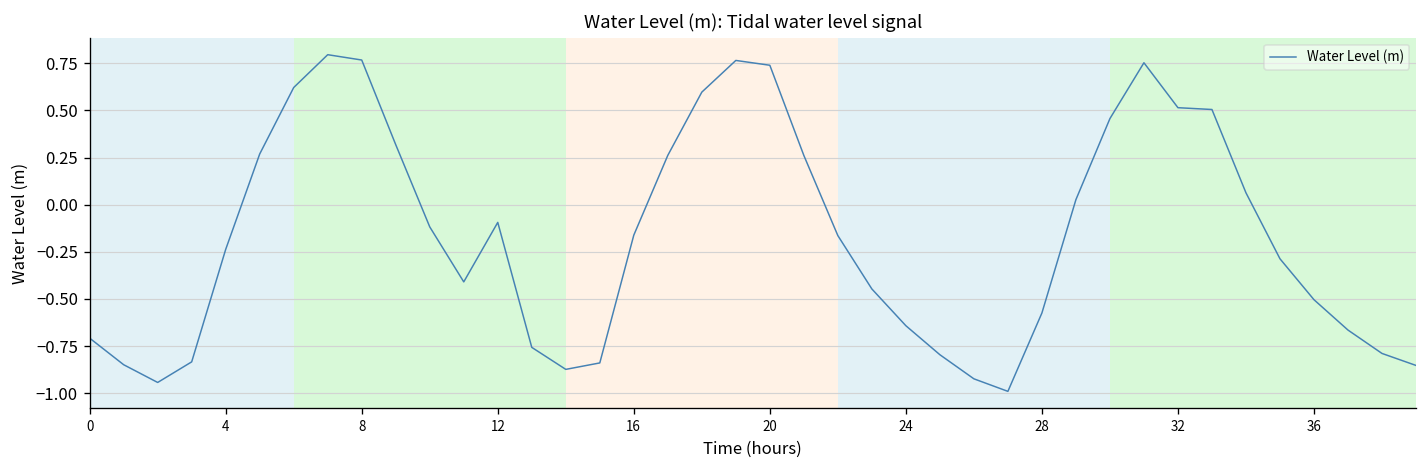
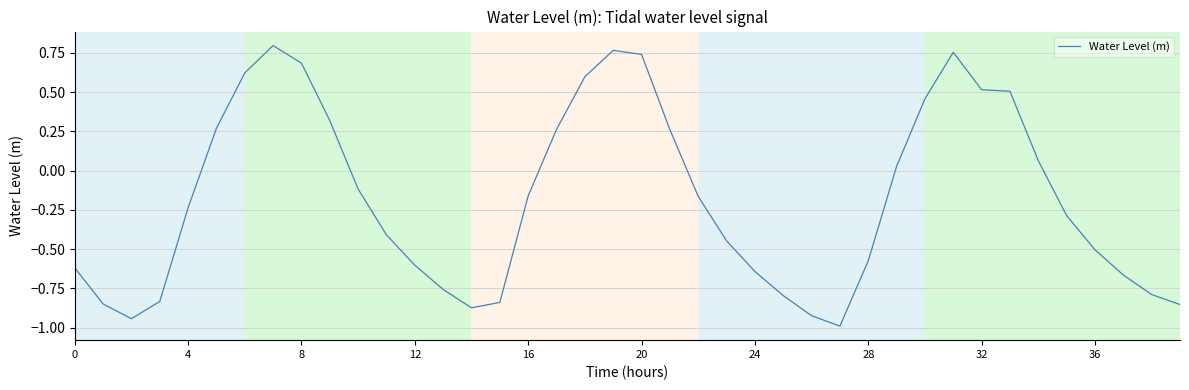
  {
-   "0": -0.71,
+   "0": -0.62,
    "4": -0.24,
-   "8": 0.77,
-   "12": -0.09,
+   "8": 0.68,
+   "12": -0.60,
    "16": -0.16,
    "20": 0.74,
    "24": -0.64,
    "28": -0.57,
    "32": 0.51,
    "36": -0.50
  }
